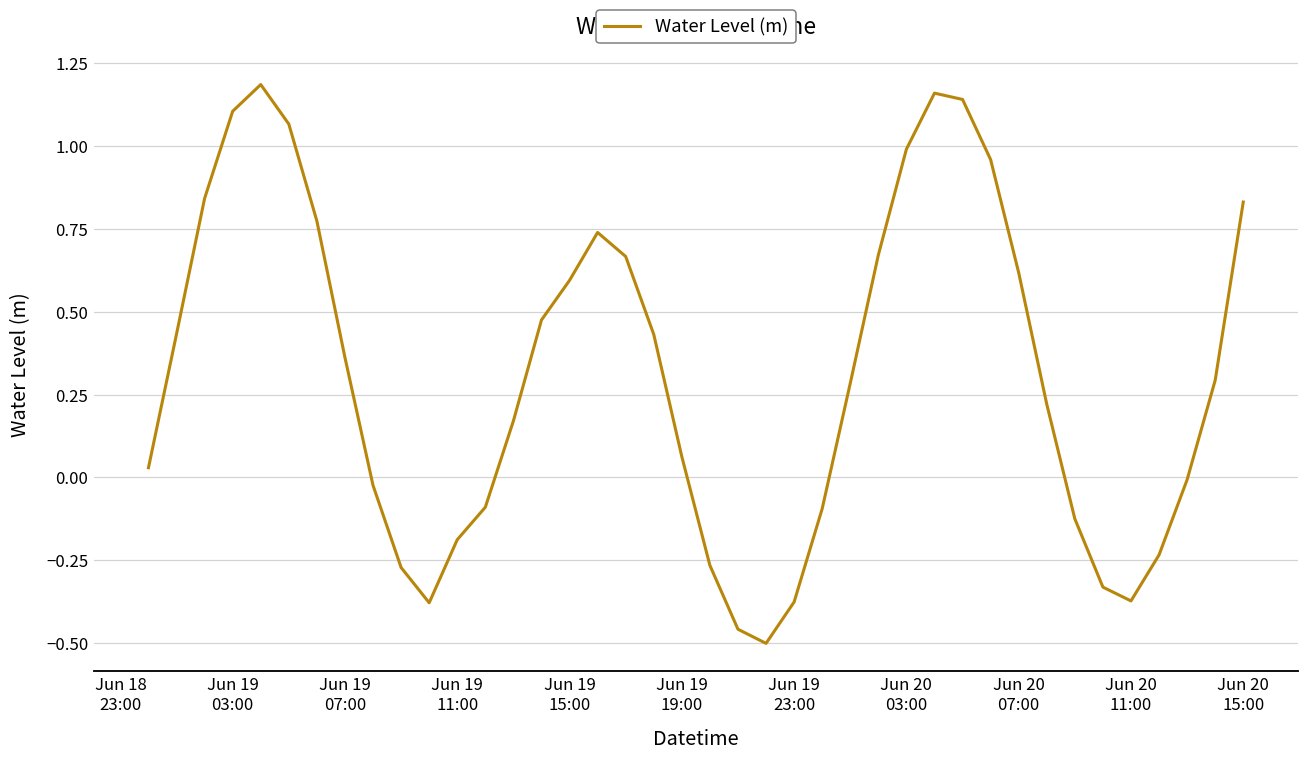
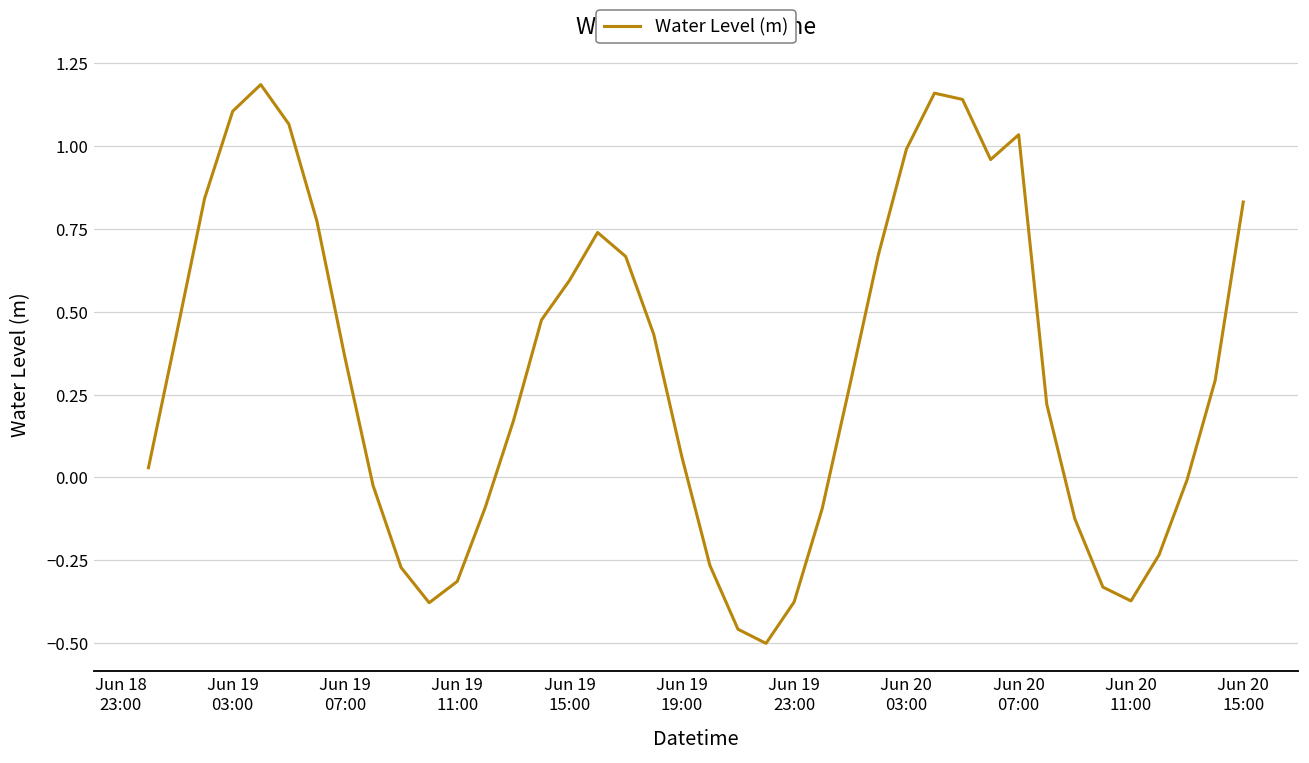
  {
    "Jun 19 03:00": 1.11,
    "Jun 19 07:00": 0.36,
-   "Jun 19 11:00": -0.19,
+   "Jun 19 11:00": -0.31,
    "Jun 19 15:00": 0.59,
    "Jun 19 19:00": 0.06,
    "Jun 19 23:00": -0.38,
    "Jun 20 03:00": 0.99,
-   "Jun 20 07:00": 0.62,
+   "Jun 20 07:00": 1.03,
    "Jun 20 11:00": -0.37,
    "Jun 20 15:00": 0.83
  }
